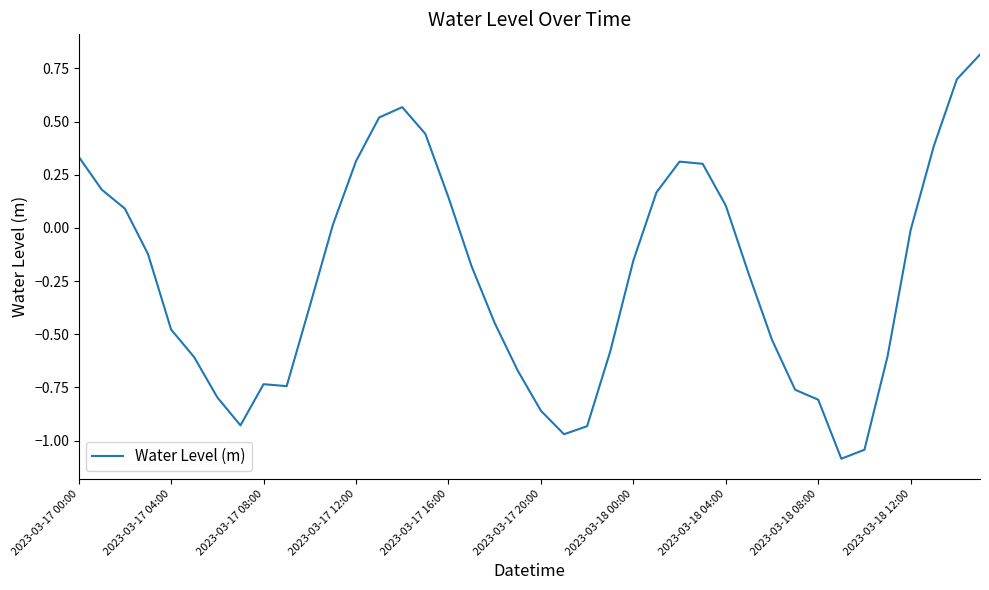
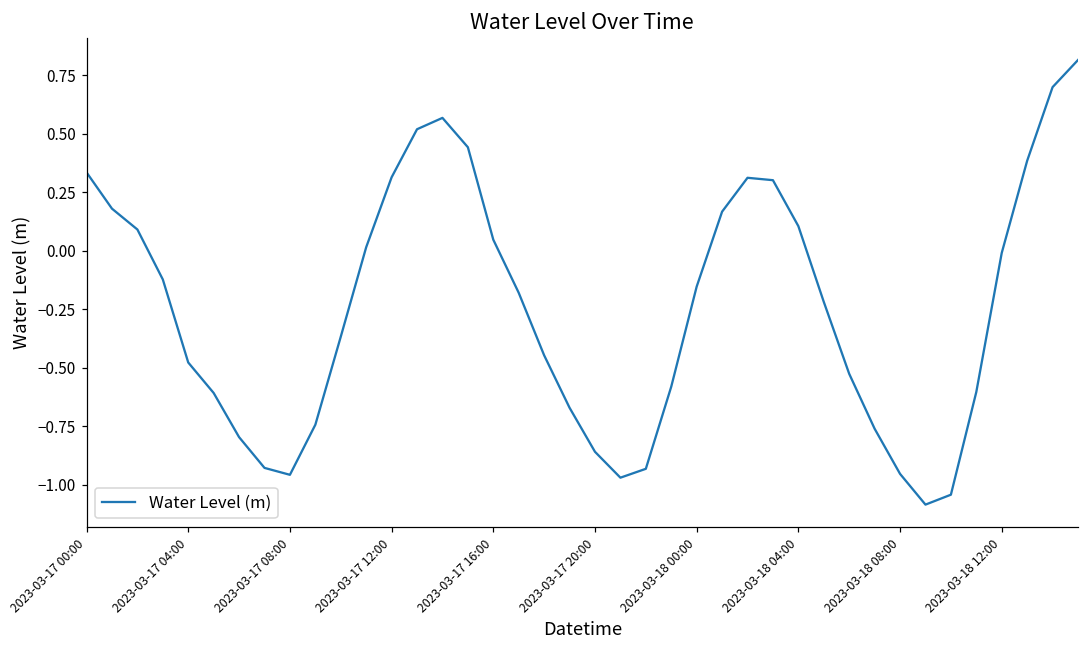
  {
    "2023-03-17 00:00": 0.34,
    "2023-03-17 04:00": -0.48,
-   "2023-03-17 08:00": -0.73,
+   "2023-03-17 08:00": -0.96,
    "2023-03-17 12:00": 0.31,
-   "2023-03-17 16:00": 0.14,
+   "2023-03-17 16:00": 0.05,
    "2023-03-17 20:00": -0.86,
    "2023-03-18 00:00": -0.15,
    "2023-03-18 04:00": 0.11,
-   "2023-03-18 08:00": -0.81,
+   "2023-03-18 08:00": -0.95,
    "2023-03-18 12:00": -0.01
  }
